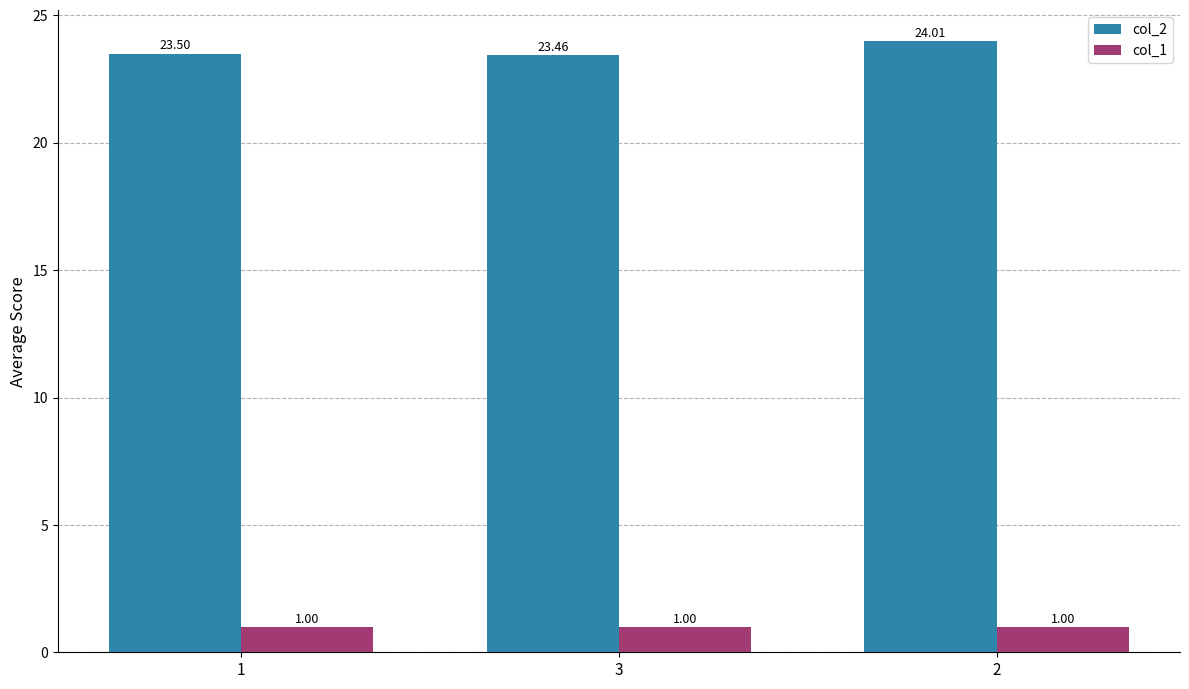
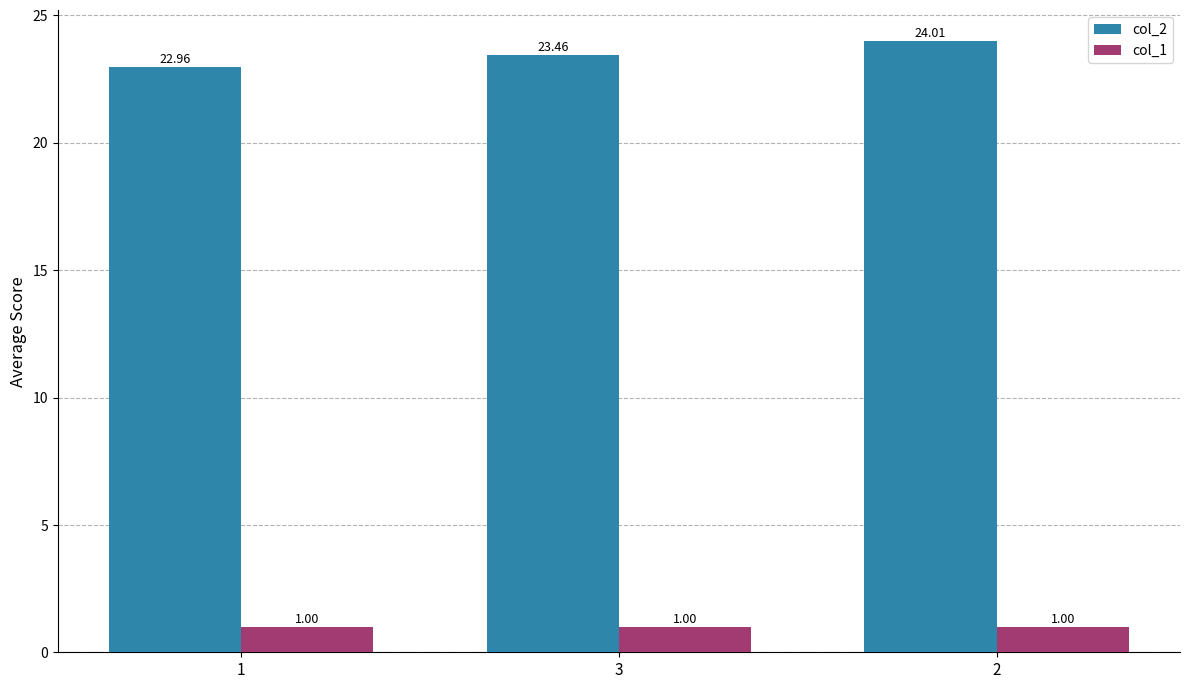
  {
    "col_2": {
-     "1": 23.50,
+     "1": 22.96,
      "3": 23.46,
      "2": 24.01
    },
    "col_1": {
      "1": 1.00,
      "3": 1.00,
      "2": 1.00
    }
  }
